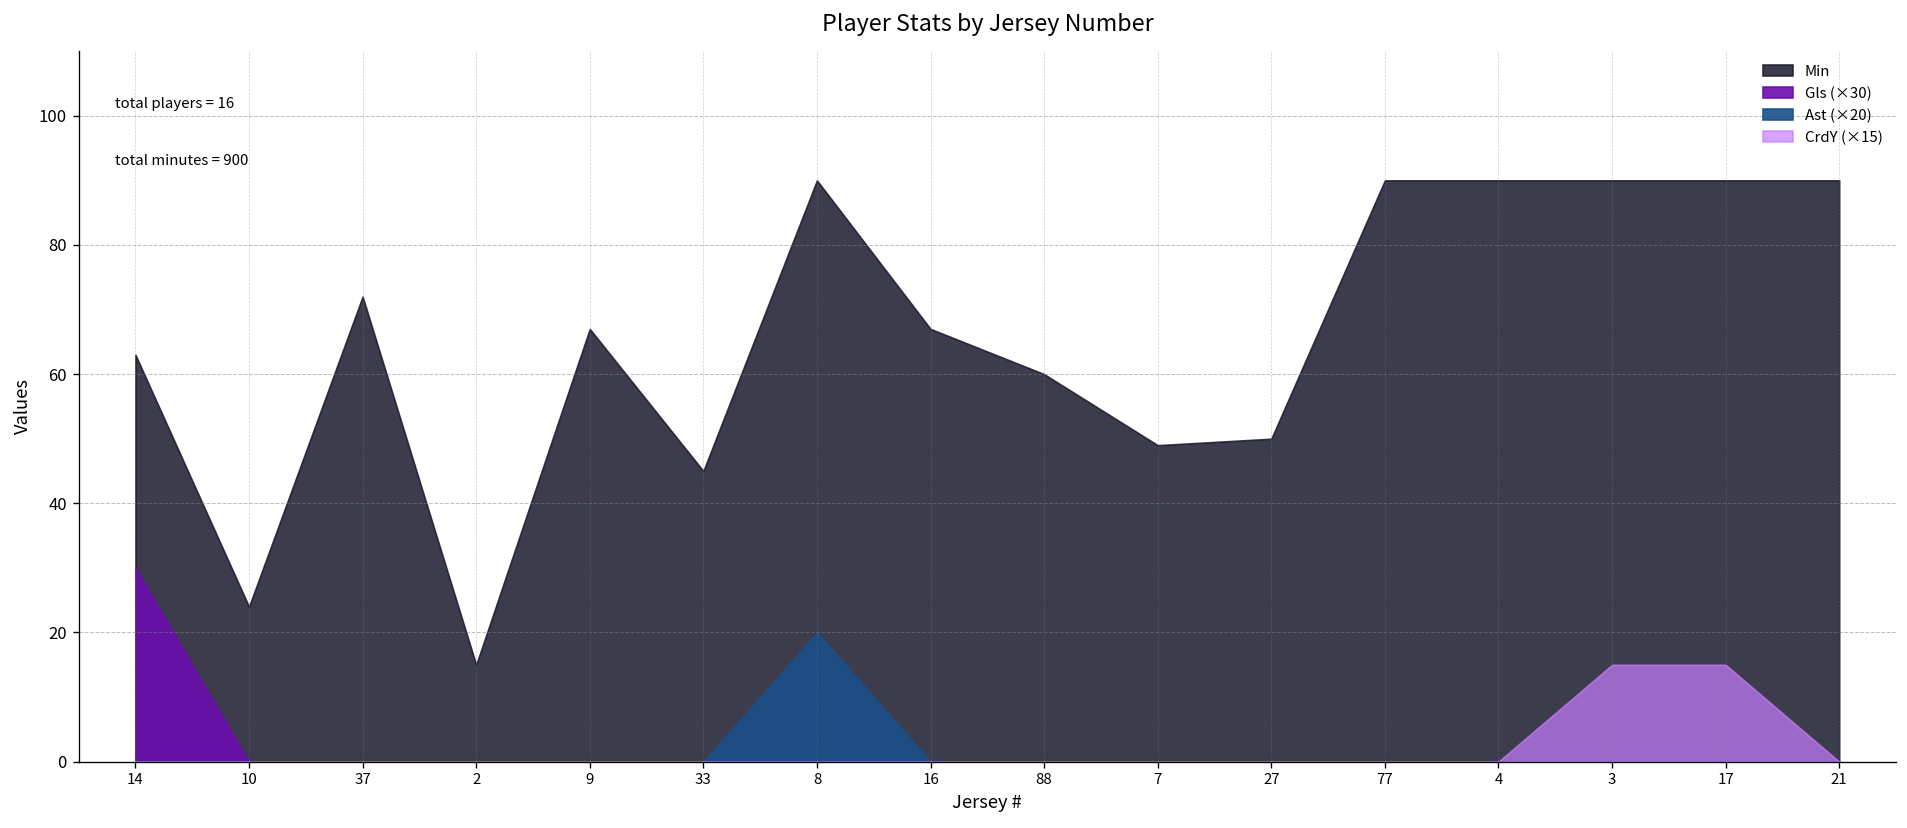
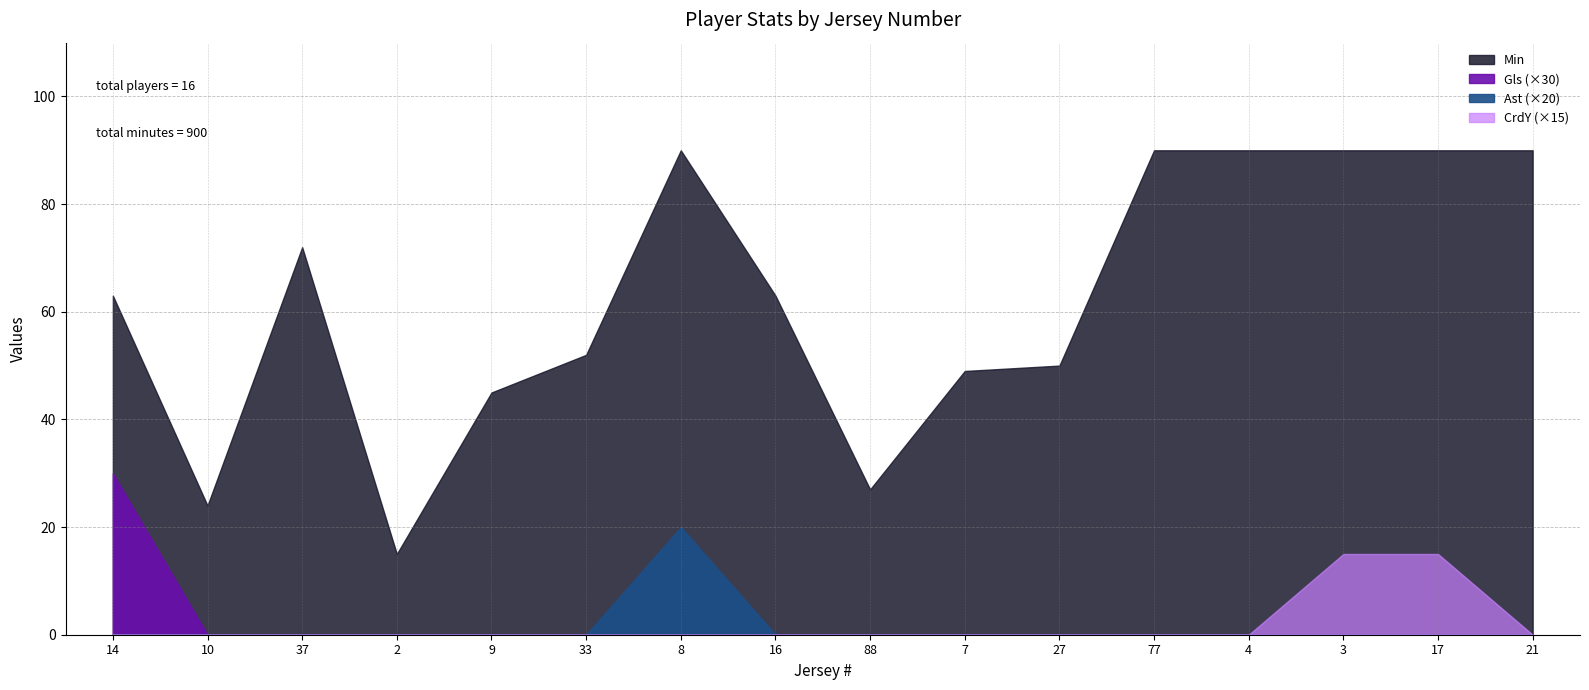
  {
    "Min": {
      "14": 63,
      "10": 24,
      "37": 72,
      "2": 15,
-     "9": 67,
-     "33": 45,
+     "9": 45,
+     "33": 52,
      "8": 90,
-     "16": 67,
-     "88": 60,
+     "16": 63,
+     "88": 27,
      "7": 49,
      "27": 50,
      "77": 90,
      "4": 90,
      "3": 90,
      "17": 90,
      "21": 90
    },
    "Gls (×30)": {
      "14": 30
    },
    "Ast (×20)": {
      "8": 20
    },
    "CrdY (×15)": {
      "3": 15,
      "17": 15
    }
  }
